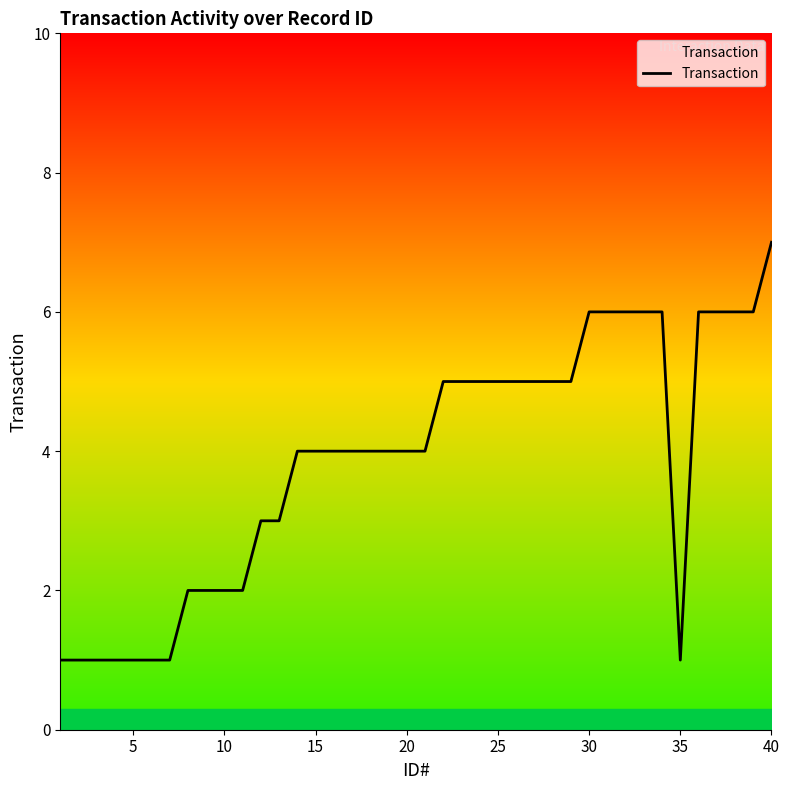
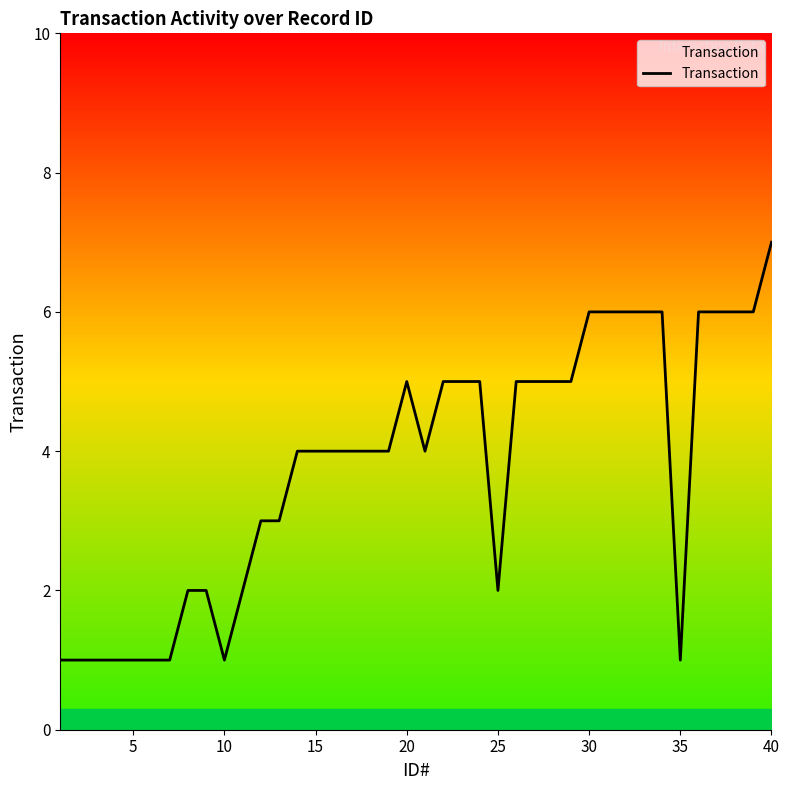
  {
    "5": 1,
-   "10": 2,
+   "10": 1,
    "15": 4,
-   "20": 4,
-   "25": 5,
+   "20": 5,
+   "25": 2,
    "30": 6,
    "35": 1,
    "40": 7
  }
